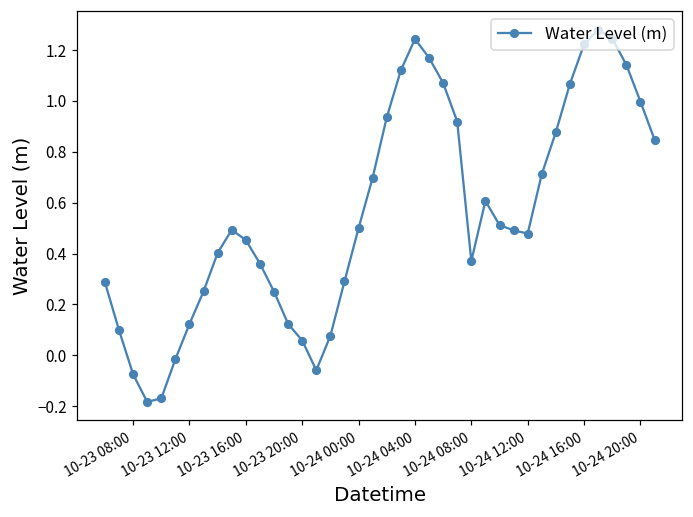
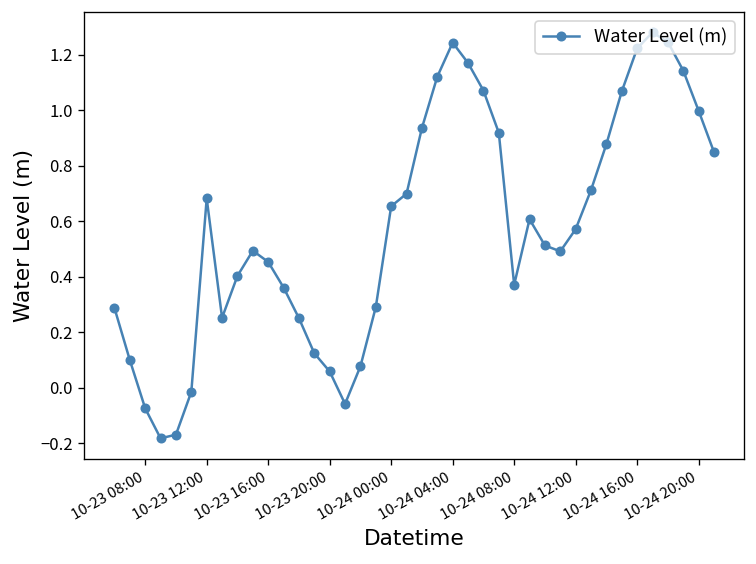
  {
    "10-23 08:00": -0.07,
-   "10-23 12:00": 0.12,
+   "10-23 12:00": 0.68,
    "10-23 16:00": 0.45,
    "10-23 20:00": 0.06,
-   "10-24 00:00": 0.50,
+   "10-24 00:00": 0.65,
    "10-24 04:00": 1.24,
    "10-24 08:00": 0.37,
-   "10-24 12:00": 0.48,
+   "10-24 12:00": 0.57,
    "10-24 20:00": 1.00
  }
